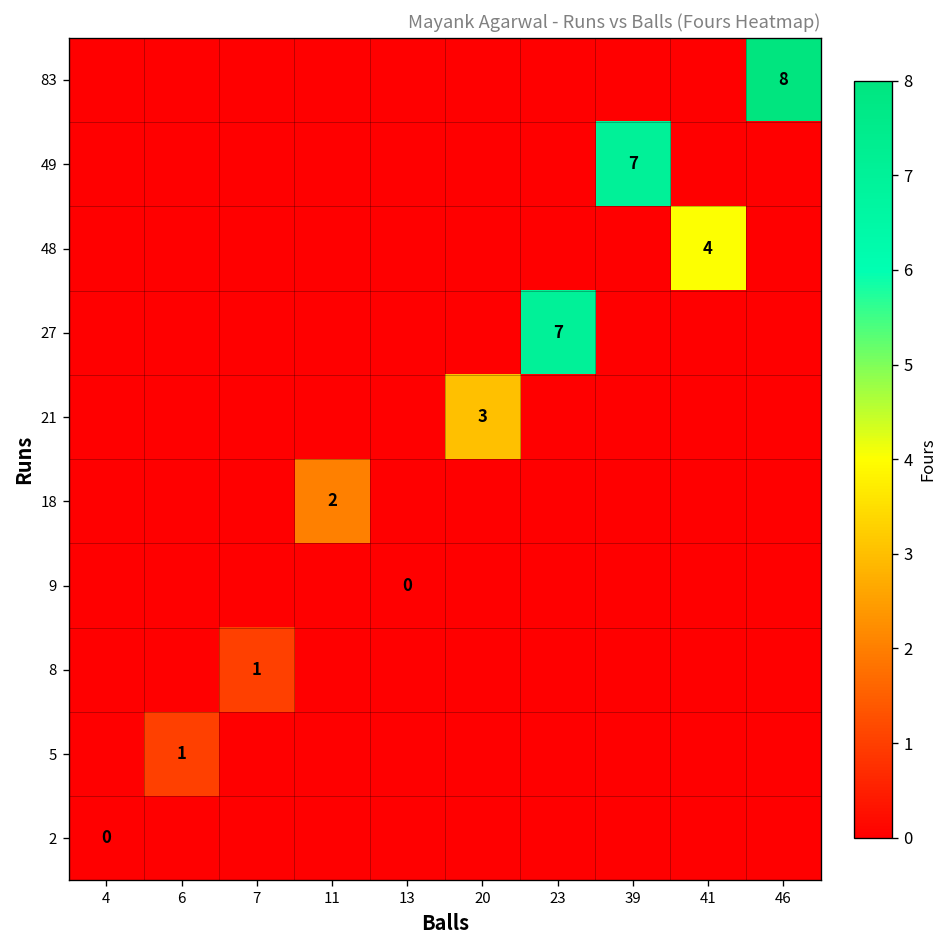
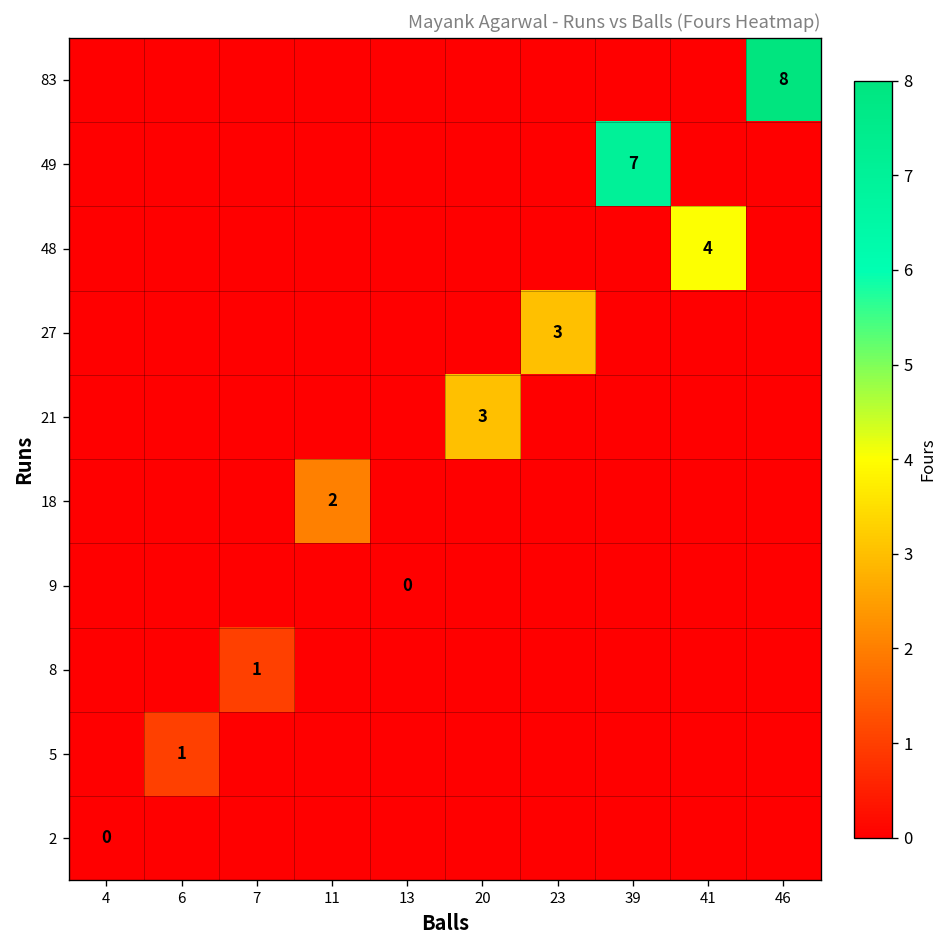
  {
    "83": {
      "46": 8
    },
    "49": {
      "39": 7
    },
    "48": {
      "41": 4
    },
    "27": {
-     "23": 7
+     "23": 3
    },
    "21": {
      "20": 3
    },
    "18": {
      "11": 2
    },
    "9": {
      "13": 0
    },
    "8": {
      "7": 1
    },
    "5": {
      "6": 1
    },
    "2": {
      "4": 0
    }
  }
